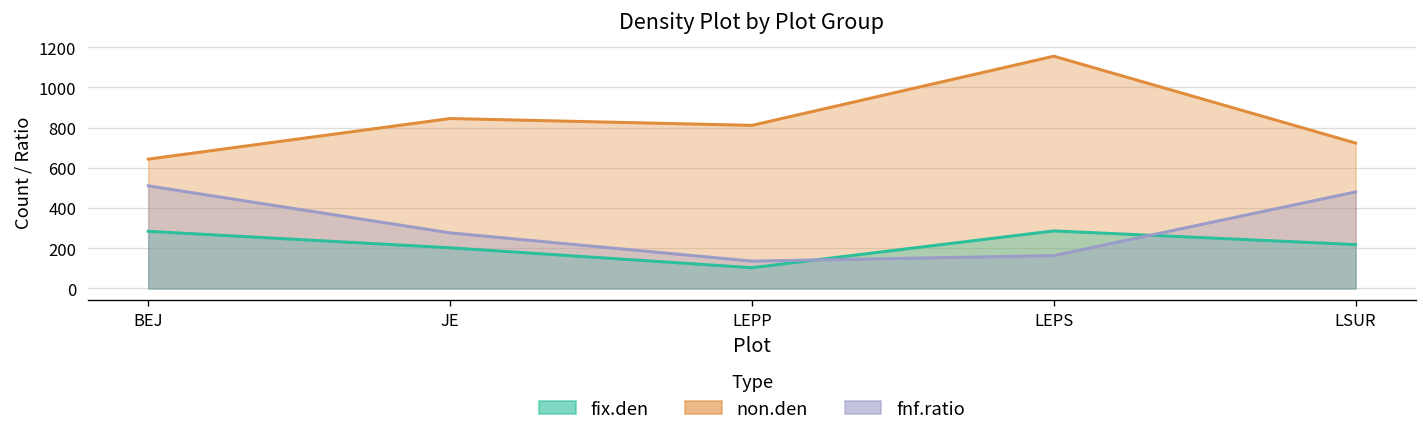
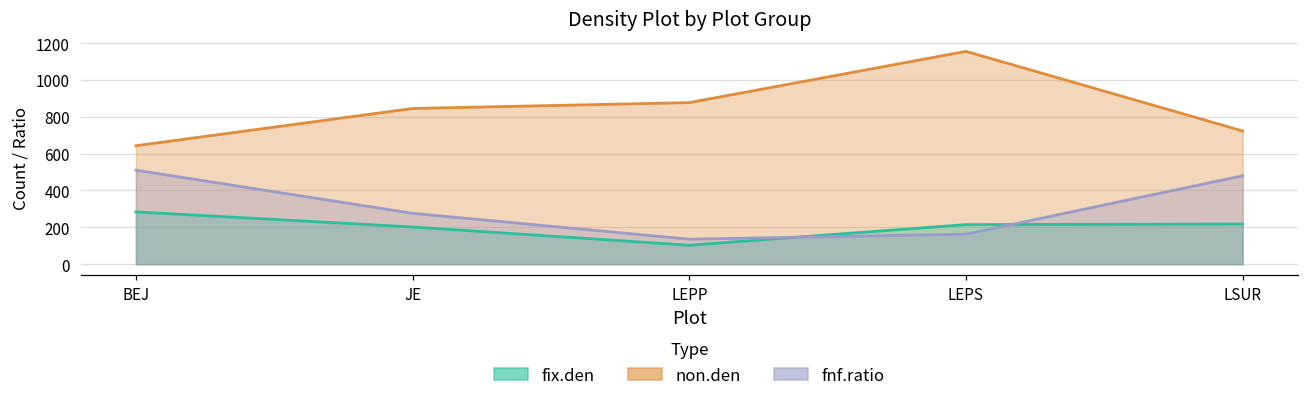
  {
    "non.den": {
      "BEJ": 640,
      "JE": 850,
-     "LEPP": 810,
+     "LEPP": 880,
      "LEPS": 1160,
      "LSUR": 720
    },
    "fix.den": {
      "BEJ": 280,
      "JE": 200,
      "LEPP": 100,
-     "LEPS": 290,
+     "LEPS": 220,
      "LSUR": 220
    },
    "fnf.ratio": {
      "BEJ": 510,
      "JE": 280,
      "LEPP": 140,
      "LEPS": 160,
      "LSUR": 480
    }
  }
